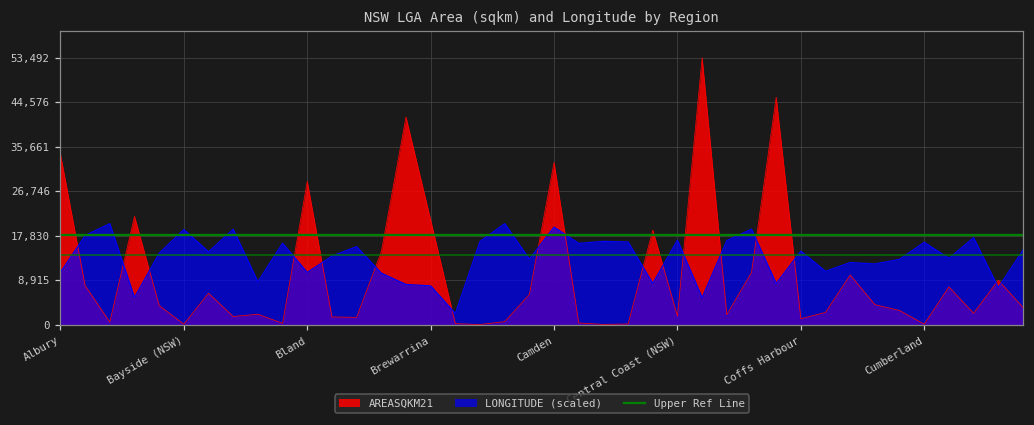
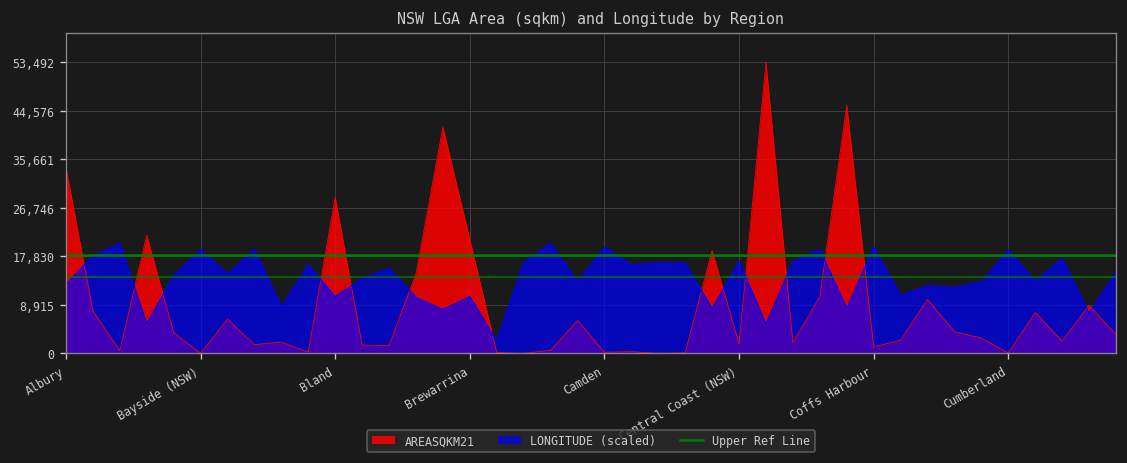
  {
    "AREASQKM21": {
      "Albury": "34,000",
      "Bayside (NSW)": "0",
      "Bland": "29,000",
      "Brewarrina": "21,000",
-     "Camden": "32,000",
+     "Camden": "0",
      "Central Coast (NSW)": "2,000",
      "Coffs Harbour": "1,000",
      "Cumberland": "0"
    },
    "LONGITUDE (scaled)": {
-     "Albury": "10,000",
+     "Albury": "13,000",
      "Bayside (NSW)": "19,000",
      "Bland": "10,000",
-     "Brewarrina": "8,000",
+     "Brewarrina": "10,000",
      "Camden": "20,000",
      "Central Coast (NSW)": "17,000",
-     "Coffs Harbour": "15,000",
-     "Cumberland": "16,000"
+     "Coffs Harbour": "20,000",
+     "Cumberland": "19,000"
    }
  }
